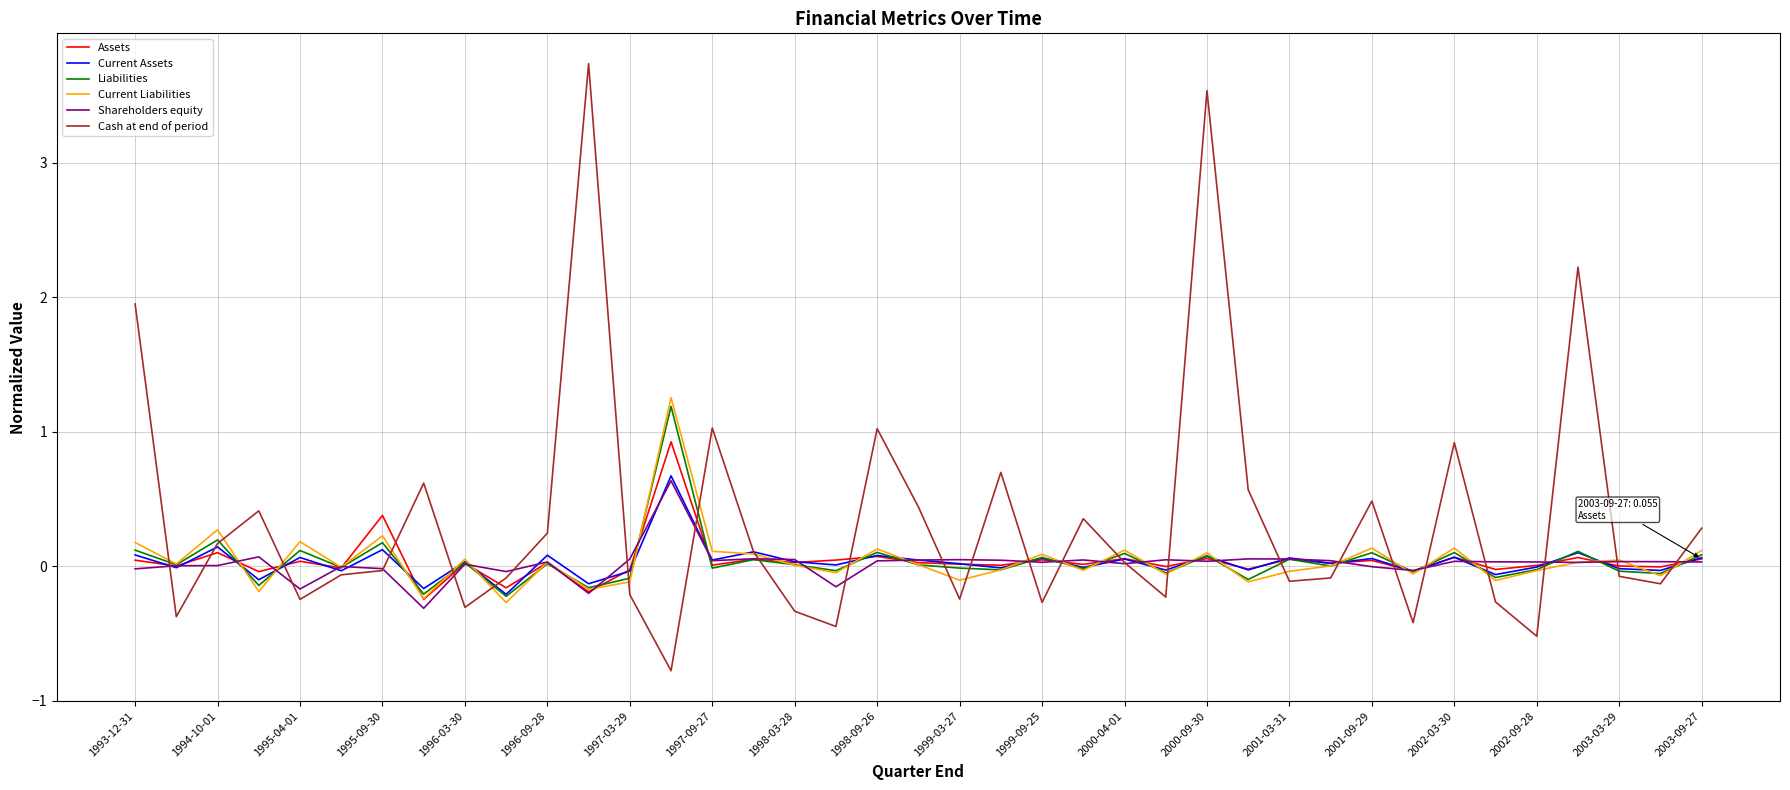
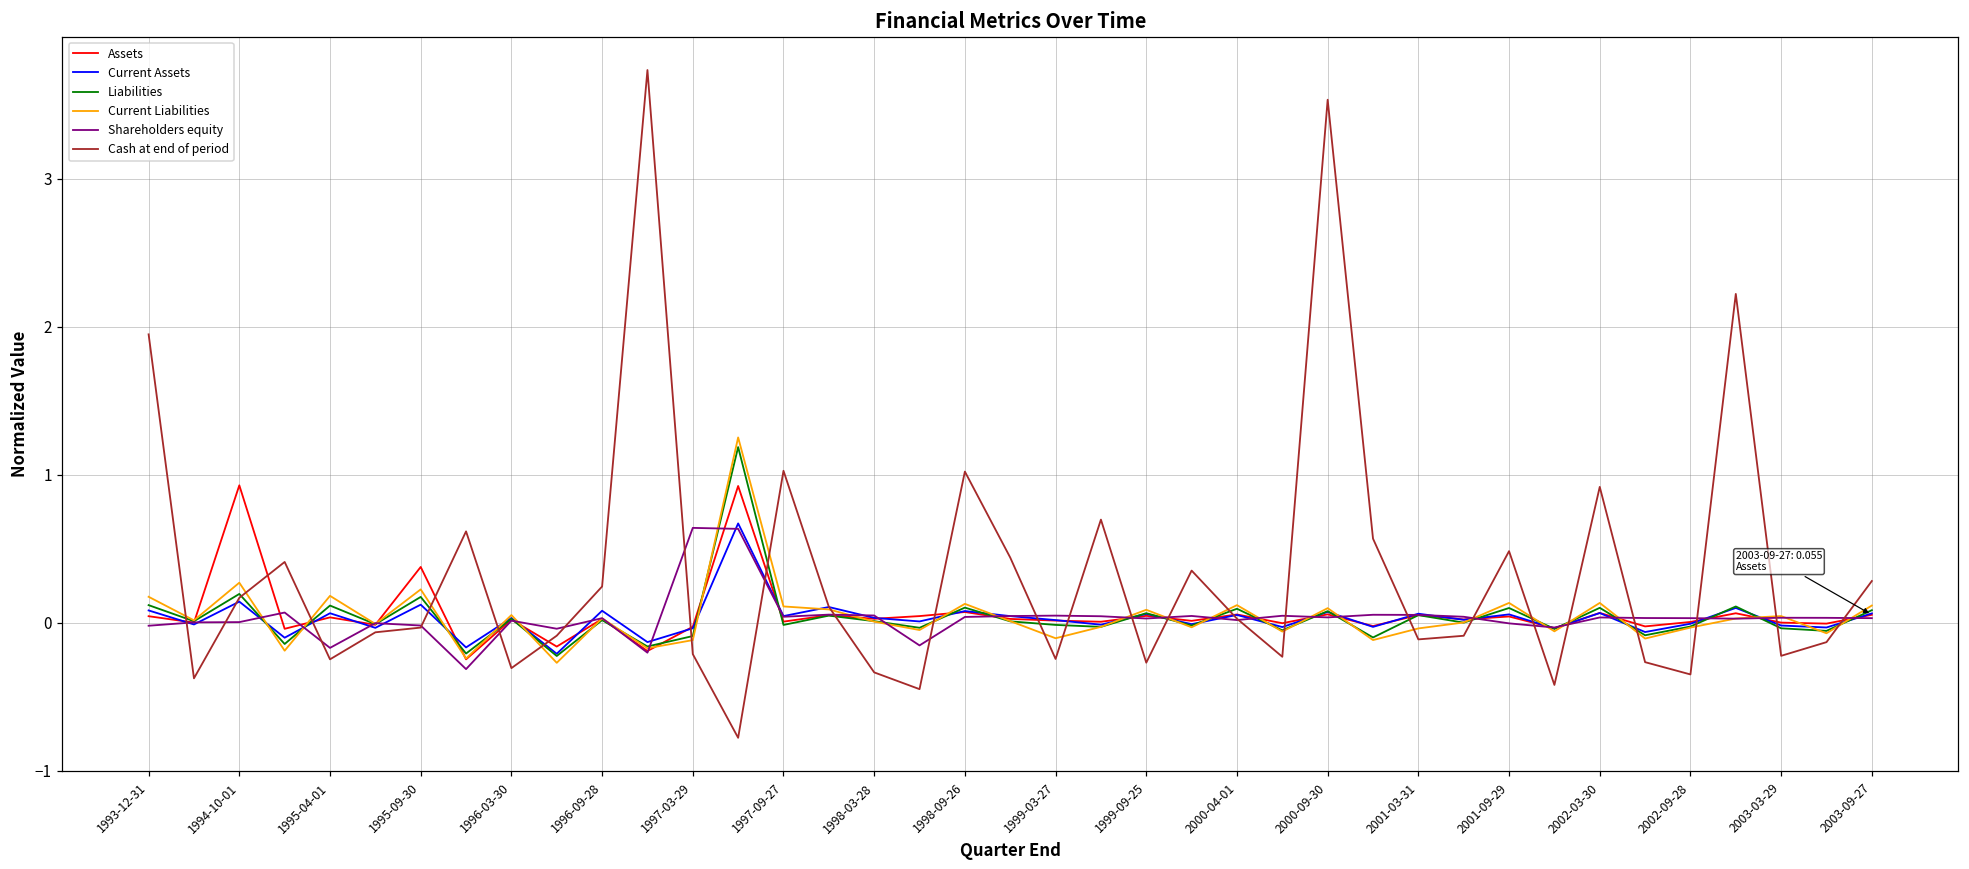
  {
    "Assets": {
      "1993-12-31": 0.05,
-     "1994-10-01": 0.10,
+     "1994-10-01": 0.93,
      "1995-04-01": 0.04,
      "1995-09-30": 0.38,
      "1997-09-27": 0.01,
      "2003-03-29": 0.00
    },
    "Current Assets": {
      "1993-12-31": 0.08,
      "1994-10-01": 0.14,
      "1995-04-01": 0.07,
      "1995-09-30": 0.12,
      "1996-09-28": 0.08
    },
    "Liabilities": {
      "1993-12-31": 0.12,
      "1994-10-01": 0.20,
      "1995-04-01": 0.12,
      "1995-09-30": 0.18,
      "1997-03-29": -0.09,
      "1997-09-27": -0.01,
      "1998-09-26": 0.10,
      "1999-03-27": -0.01,
      "2000-04-01": 0.10,
      "2001-09-29": 0.10,
      "2002-03-30": 0.10,
      "2003-09-27": 0.09
    },
    "Current Liabilities": {
      "1993-12-31": 0.18,
      "1994-10-01": 0.27,
      "1995-04-01": 0.18,
      "1995-09-30": 0.23,
      "1996-03-30": 0.05,
      "1997-03-29": -0.12,
      "1997-09-27": 0.11,
      "1998-09-26": 0.13,
      "1999-03-27": -0.10,
      "1999-09-25": 0.09,
      "2000-04-01": 0.12,
      "2000-09-30": 0.10,
      "2001-03-31": -0.04,
      "2001-09-29": 0.14,
      "2002-03-30": 0.14,
      "2003-09-27": 0.12
    },
    "Shareholders equity": {
      "1993-12-31": -0.02,
      "1994-10-01": 0.01,
      "1995-04-01": -0.17,
-     "1997-03-29": 0.05,
+     "1997-03-29": 0.64,
      "1998-09-26": 0.04,
      "1999-03-27": 0.05,
      "2000-09-30": 0.04,
      "2001-09-29": 0.00,
      "2002-03-30": 0.04,
      "2002-09-28": 0.03,
      "2003-09-27": 0.03
    },
    "Cash at end of period": {
      "1993-12-31": 1.95,
      "1994-10-01": 0.17,
      "1995-04-01": -0.25,
      "1996-03-30": -0.31,
      "1996-09-28": 0.25,
      "1997-03-29": -0.21,
      "1997-09-27": 1.03,
      "1998-03-28": -0.33,
      "1998-09-26": 1.02,
      "1999-03-27": -0.24,
      "1999-09-25": -0.27,
      "2000-09-30": 3.54,
      "2001-03-31": -0.11,
      "2001-09-29": 0.49,
      "2002-03-30": 0.92,
-     "2002-09-28": -0.52,
-     "2003-03-29": -0.07,
+     "2002-09-28": -0.35,
+     "2003-03-29": -0.22,
      "2003-09-27": 0.28
    }
  }
